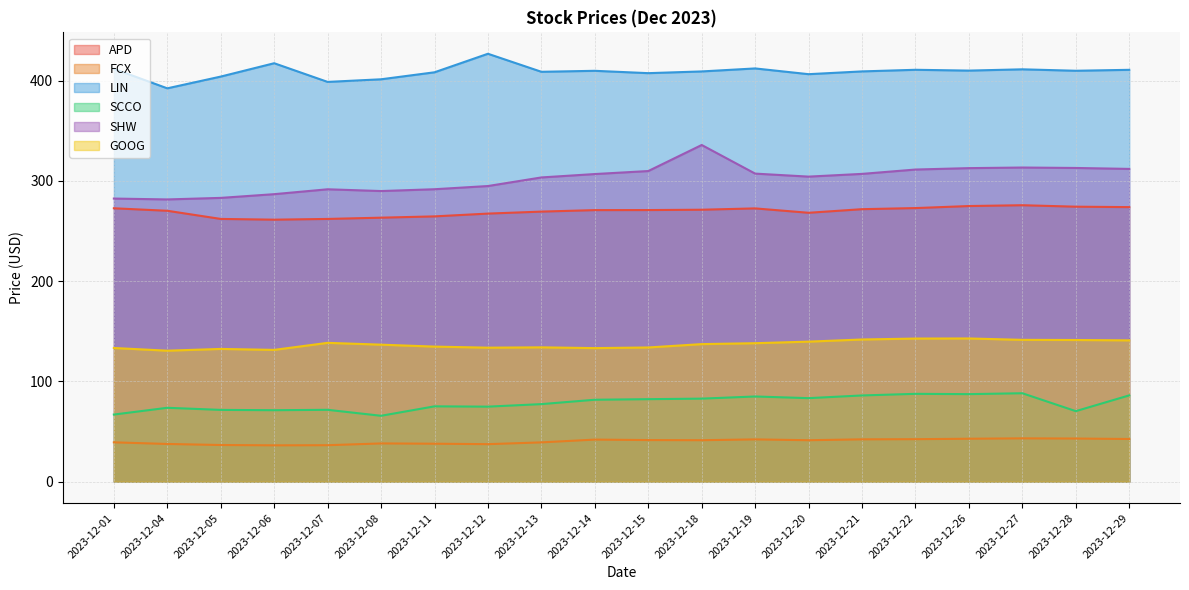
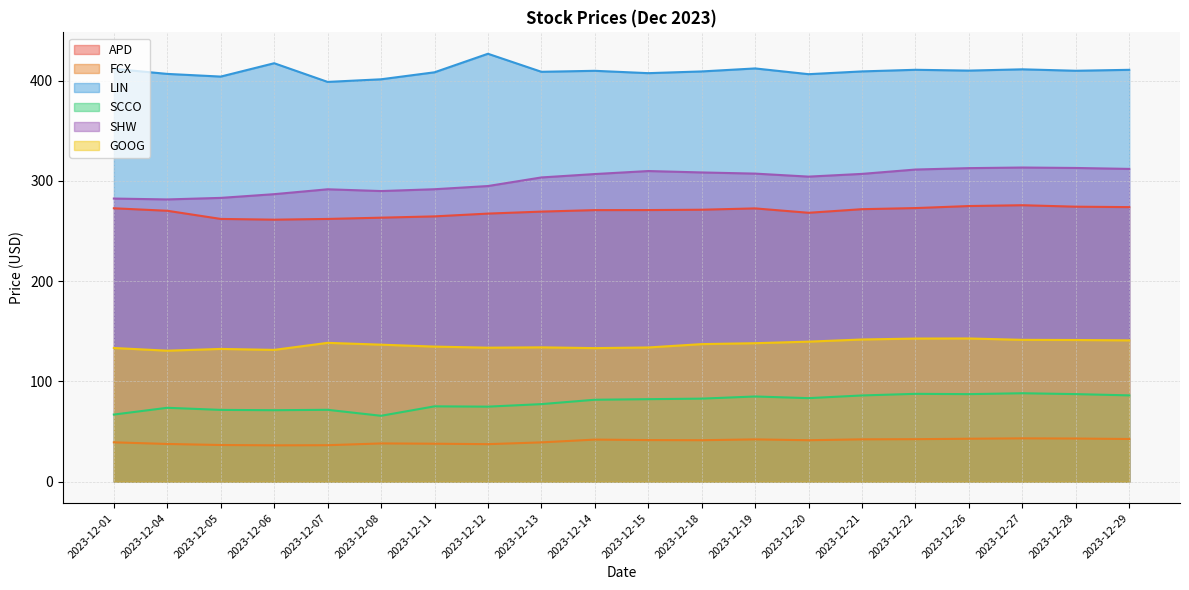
  {
    "LIN": {
-     "2023-12-04": 392,
+     "2023-12-04": 407,
      "2023-12-05": 404,
      "2023-12-06": 417,
      "2023-12-07": 399,
      "2023-12-08": 401,
      "2023-12-11": 408,
      "2023-12-12": 427,
      "2023-12-13": 409,
      "2023-12-14": 410,
      "2023-12-15": 407,
      "2023-12-18": 409,
      "2023-12-19": 412,
      "2023-12-20": 406,
      "2023-12-21": 409,
      "2023-12-22": 411,
      "2023-12-26": 410,
      "2023-12-27": 411,
      "2023-12-28": 410,
      "2023-12-29": 411
    },
    "SCCO": {
      "2023-12-01": 67,
      "2023-12-04": 74,
      "2023-12-05": 72,
      "2023-12-06": 71,
      "2023-12-07": 72,
      "2023-12-08": 66,
      "2023-12-11": 75,
      "2023-12-12": 75,
      "2023-12-13": 77,
      "2023-12-14": 82,
      "2023-12-15": 82,
      "2023-12-18": 83,
      "2023-12-19": 85,
      "2023-12-20": 83,
      "2023-12-21": 86,
      "2023-12-22": 88,
      "2023-12-26": 87,
      "2023-12-27": 88,
-     "2023-12-28": 70,
+     "2023-12-28": 87,
      "2023-12-29": 86
    },
    "SHW": {
      "2023-12-01": 282,
      "2023-12-04": 281,
      "2023-12-05": 283,
      "2023-12-06": 287,
      "2023-12-07": 292,
      "2023-12-08": 290,
      "2023-12-11": 292,
      "2023-12-12": 295,
      "2023-12-13": 303,
      "2023-12-14": 307,
      "2023-12-15": 310,
-     "2023-12-18": 336,
+     "2023-12-18": 308,
      "2023-12-19": 307,
      "2023-12-20": 304,
      "2023-12-21": 307,
      "2023-12-22": 311,
      "2023-12-26": 313,
      "2023-12-27": 313,
      "2023-12-28": 313,
      "2023-12-29": 312
    }
  }
